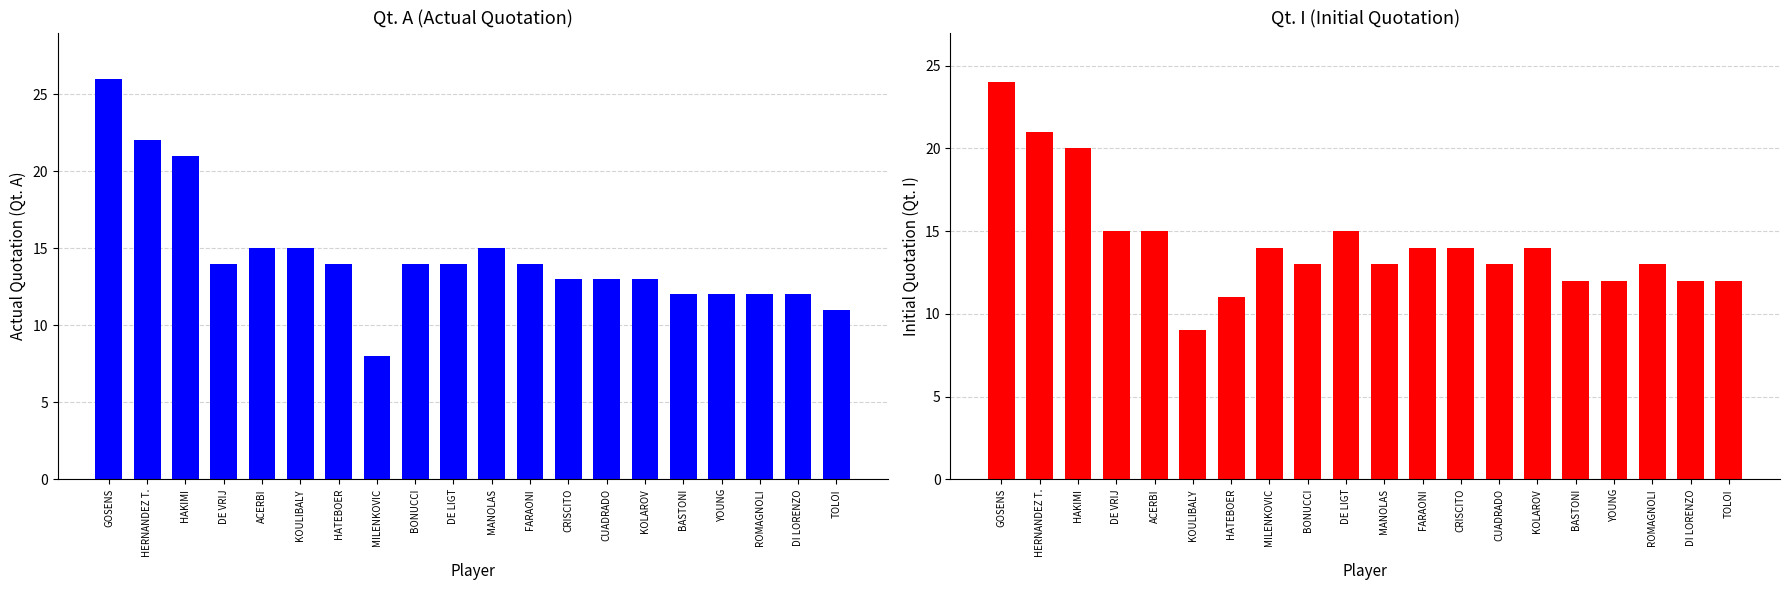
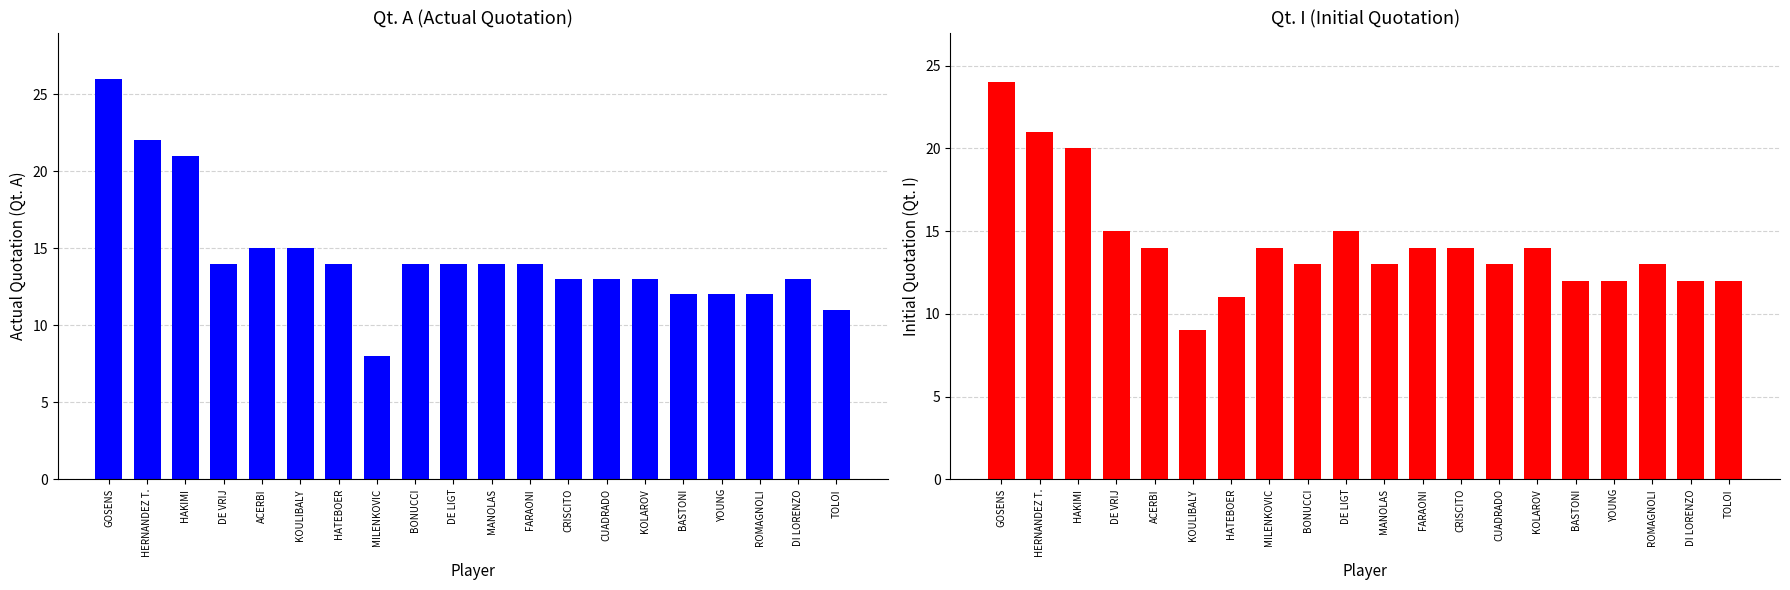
  {
    "Qt. A (Actual Quotation)": {
      "GOSENS": 26,
      "HERNANDEZ T.": 22,
      "HAKIMI": 21,
      "DE VRIJ": 14,
      "ACERBI": 15,
      "KOULIBALY": 15,
      "HATEBOER": 14,
      "MILENKOVIC": 8,
      "BONUCCI": 14,
      "DE LIGT": 14,
-     "MANOLAS": 15,
+     "MANOLAS": 14,
      "FARAONI": 14,
      "CRISCITO": 13,
      "CUADRADO": 13,
      "KOLAROV": 13,
      "BASTONI": 12,
      "YOUNG": 12,
      "ROMAGNOLI": 12,
-     "DI LORENZO": 12,
+     "DI LORENZO": 13,
      "TOLOI": 11
    },
    "Qt. I (Initial Quotation)": {
      "GOSENS": 24,
      "HERNANDEZ T.": 21,
      "HAKIMI": 20,
      "DE VRIJ": 15,
-     "ACERBI": 15,
+     "ACERBI": 14,
      "KOULIBALY": 9,
      "HATEBOER": 11,
      "MILENKOVIC": 14,
      "BONUCCI": 13,
      "DE LIGT": 15,
      "MANOLAS": 13,
      "FARAONI": 14,
      "CRISCITO": 14,
      "CUADRADO": 13,
      "KOLAROV": 14,
      "BASTONI": 12,
      "YOUNG": 12,
      "ROMAGNOLI": 13,
      "DI LORENZO": 12,
      "TOLOI": 12
    }
  }
